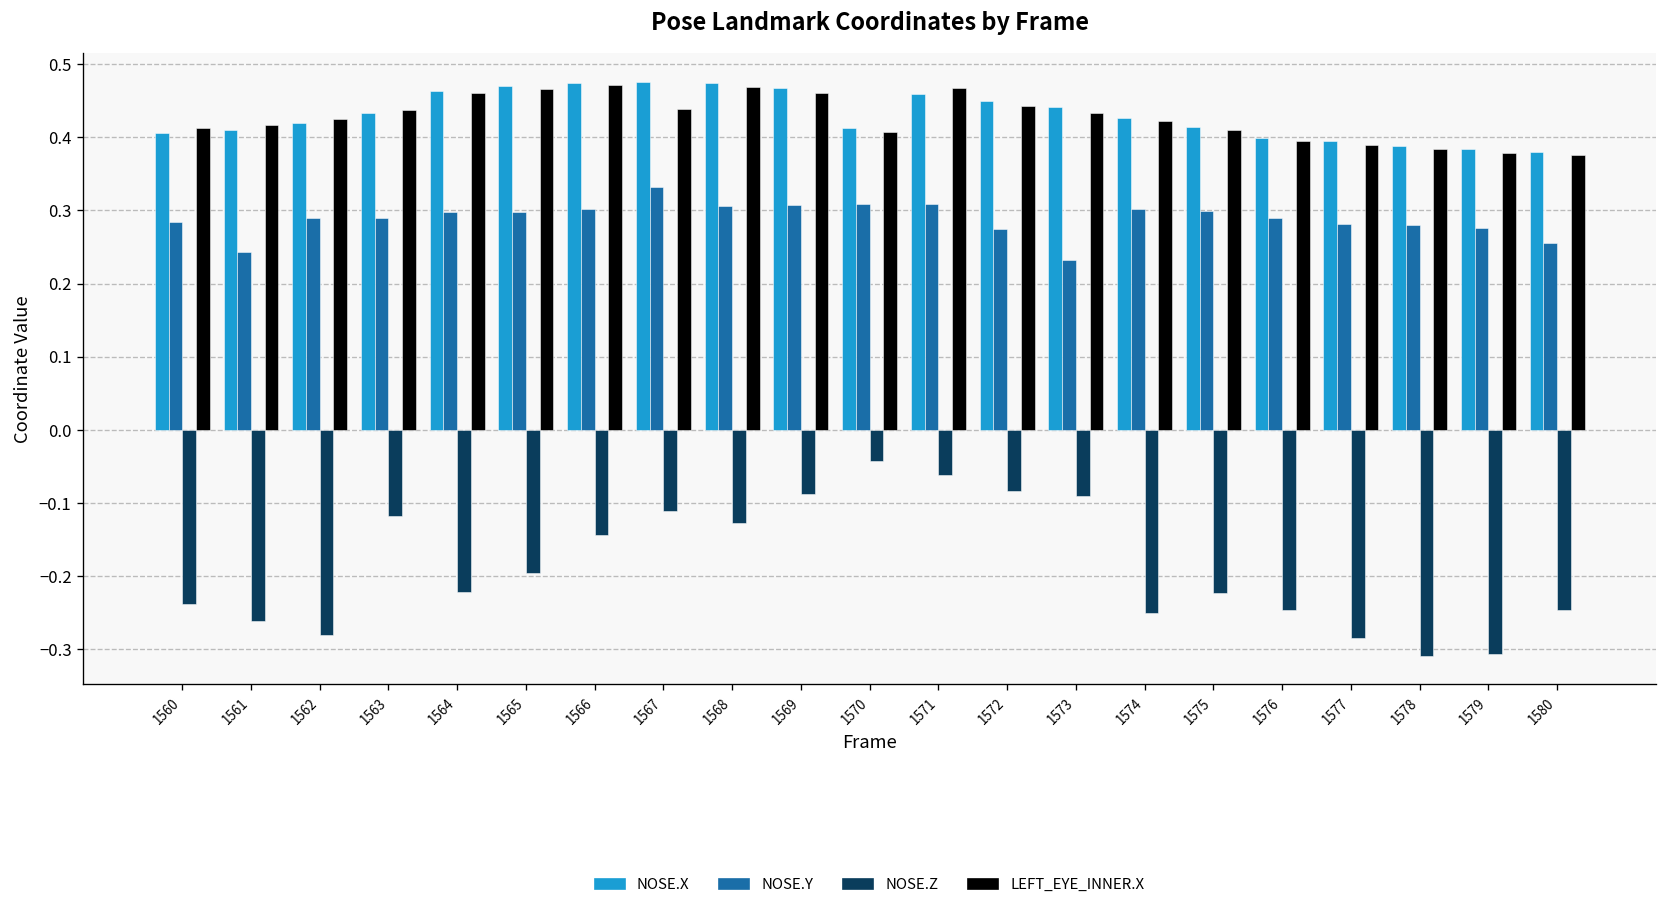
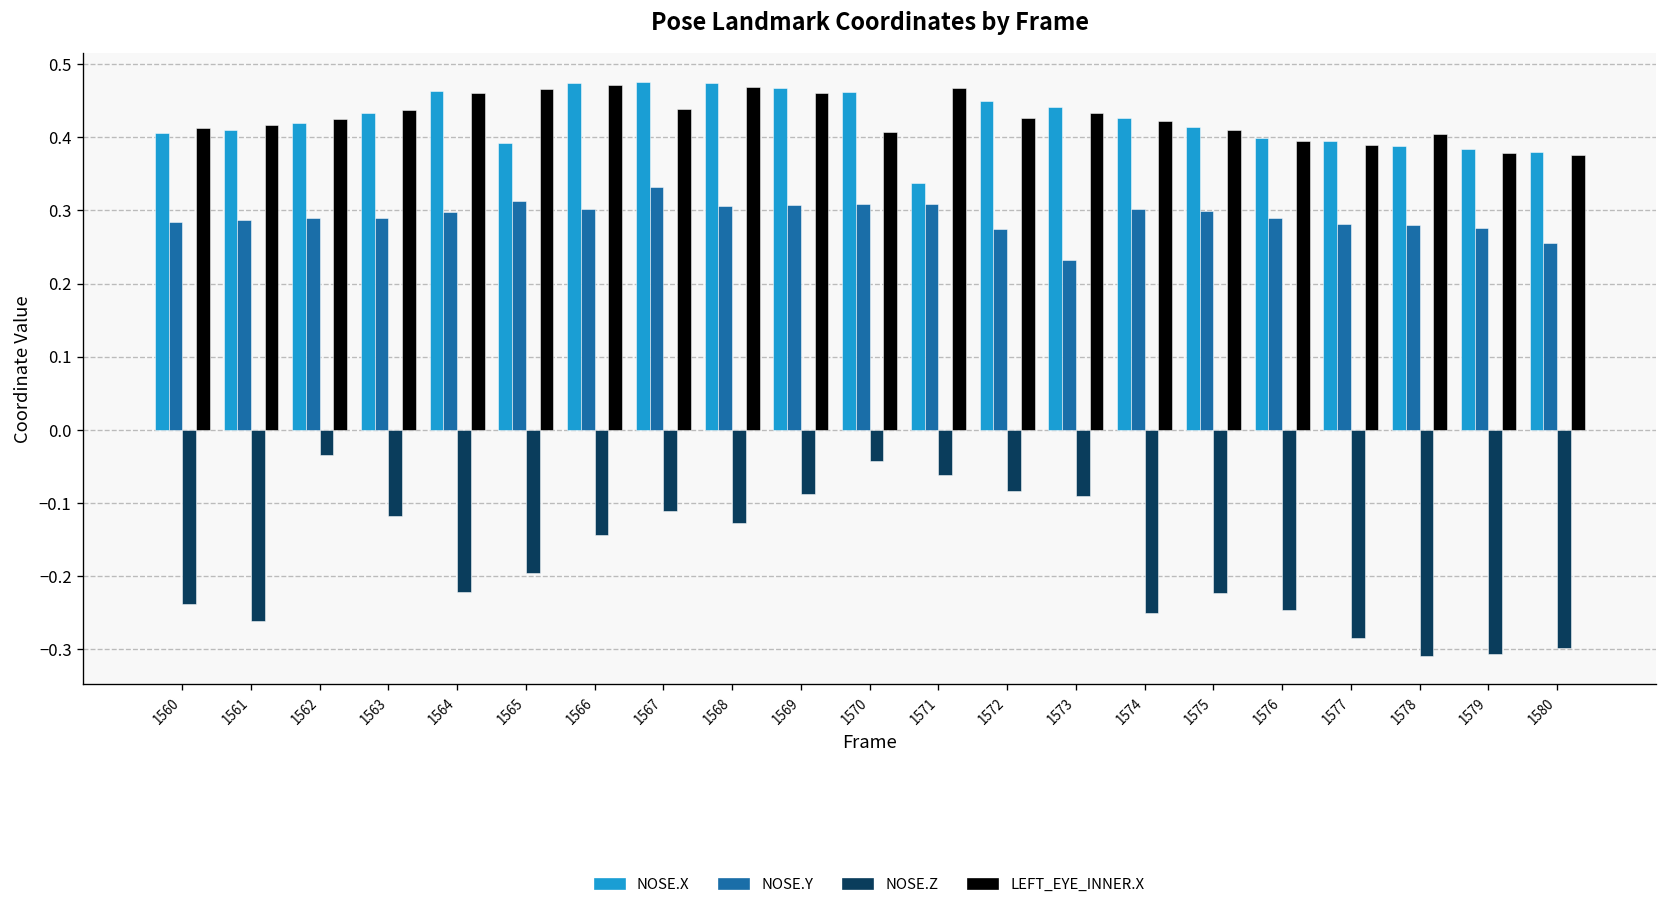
  {
    "NOSE.X": {
      "1560": 0.41,
      "1561": 0.41,
      "1562": 0.42,
      "1563": 0.43,
      "1564": 0.46,
-     "1565": 0.47,
+     "1565": 0.39,
      "1566": 0.48,
      "1567": 0.48,
      "1568": 0.47,
      "1569": 0.47,
-     "1570": 0.41,
-     "1571": 0.46,
+     "1570": 0.46,
+     "1571": 0.34,
      "1572": 0.45,
      "1573": 0.44,
      "1574": 0.43,
      "1575": 0.41,
      "1576": 0.40,
      "1577": 0.40,
      "1578": 0.39,
      "1579": 0.38,
      "1580": 0.38
    },
    "NOSE.Y": {
      "1560": 0.28,
-     "1561": 0.24,
+     "1561": 0.29,
      "1562": 0.29,
      "1563": 0.29,
      "1564": 0.30,
-     "1565": 0.30,
+     "1565": 0.31,
      "1566": 0.30,
      "1567": 0.33,
      "1568": 0.31,
      "1569": 0.31,
      "1570": 0.31,
      "1571": 0.31,
      "1572": 0.28,
      "1573": 0.23,
      "1574": 0.30,
      "1575": 0.30,
      "1576": 0.29,
      "1577": 0.28,
      "1578": 0.28,
      "1579": 0.28,
      "1580": 0.26
    },
    "NOSE.Z": {
      "1560": -0.24,
      "1561": -0.26,
-     "1562": -0.28,
+     "1562": -0.03,
      "1563": -0.12,
      "1564": -0.22,
      "1565": -0.20,
      "1566": -0.14,
      "1567": -0.11,
      "1568": -0.13,
      "1569": -0.09,
      "1570": -0.04,
      "1571": -0.06,
      "1572": -0.08,
      "1573": -0.09,
      "1574": -0.25,
      "1575": -0.22,
      "1576": -0.25,
      "1577": -0.28,
      "1578": -0.31,
      "1579": -0.31,
-     "1580": -0.25
+     "1580": -0.30
    },
    "LEFT_EYE_INNER.X": {
      "1560": 0.41,
      "1561": 0.42,
      "1562": 0.43,
      "1563": 0.44,
      "1564": 0.46,
      "1565": 0.47,
      "1566": 0.47,
      "1567": 0.44,
      "1568": 0.47,
      "1569": 0.46,
      "1570": 0.41,
      "1571": 0.47,
-     "1572": 0.44,
+     "1572": 0.43,
      "1573": 0.43,
      "1574": 0.42,
      "1575": 0.41,
      "1576": 0.39,
      "1577": 0.39,
-     "1578": 0.38,
+     "1578": 0.41,
      "1579": 0.38,
      "1580": 0.38
    }
  }
